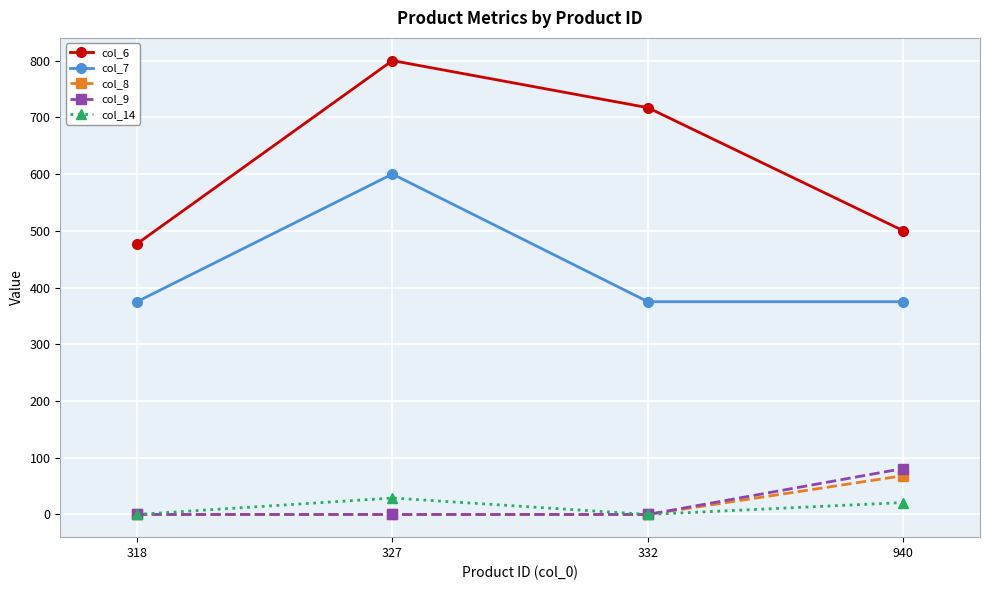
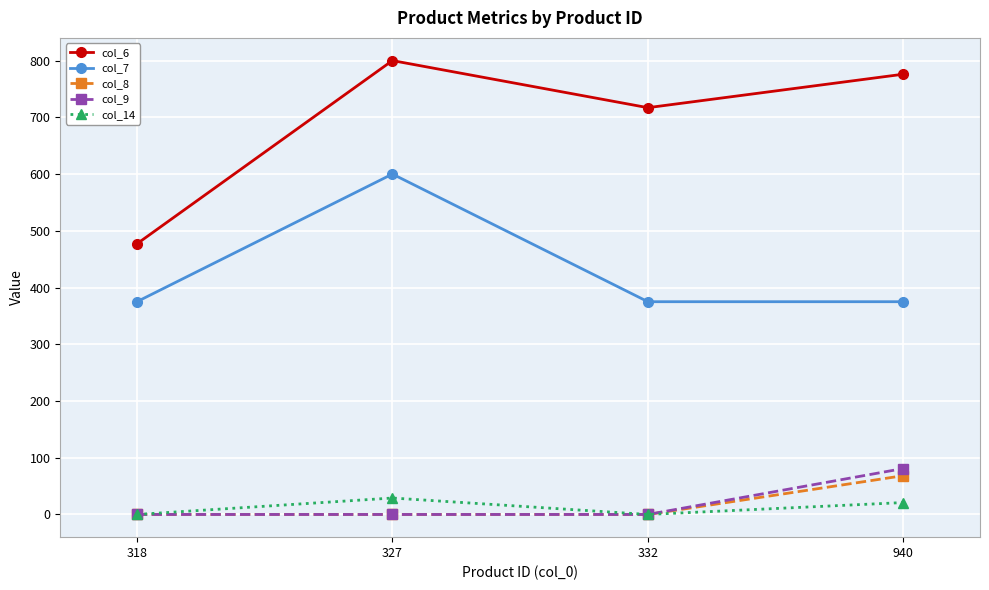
  {
    "col_6": {
      "318": 480,
      "327": 800,
      "332": 720,
-     "940": 500
+     "940": 780
    },
    "col_7": {
      "318": 380,
      "327": 600,
      "332": 380,
      "940": 380
    },
    "col_8": {
      "940": 70
    },
    "col_9": {
      "940": 80
    },
    "col_14": {
      "327": 30,
      "940": 20
    }
  }
